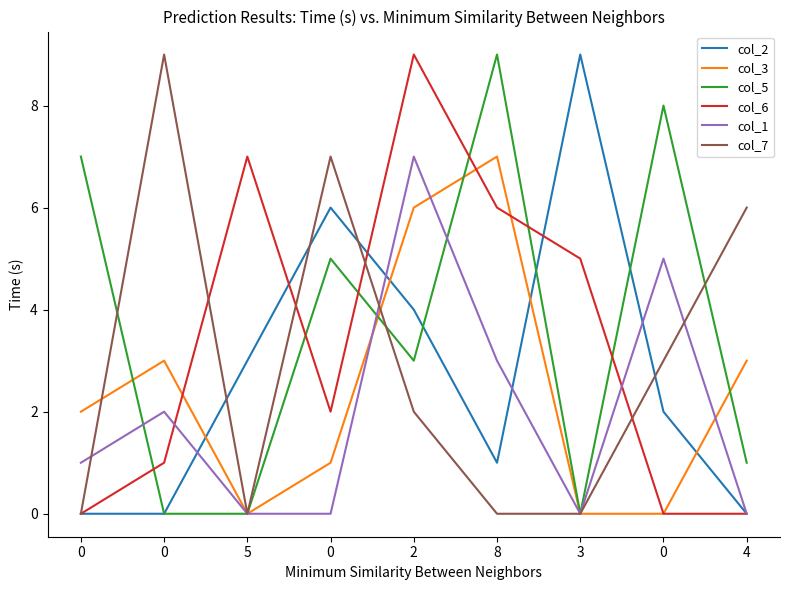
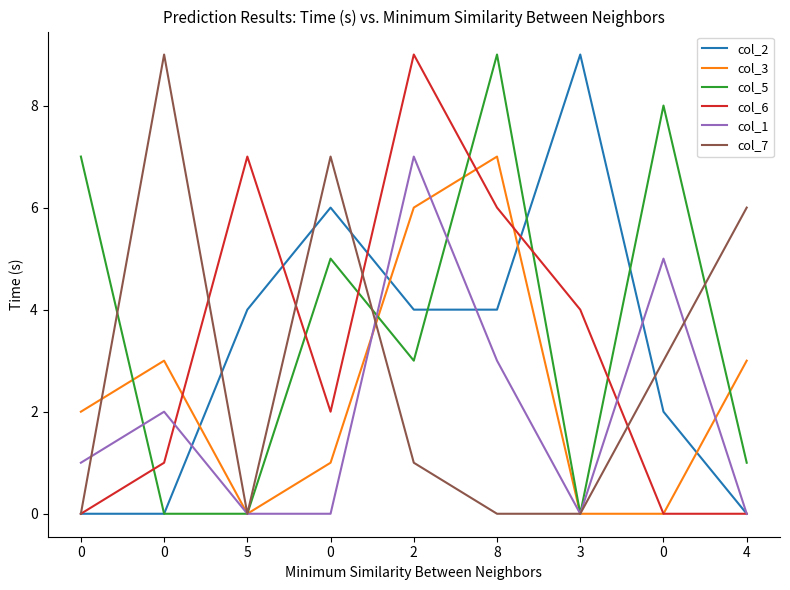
  {
    "col_2": {
-     "5": 3,
+     "5": 4,
      "2": 4,
-     "8": 1,
+     "8": 4,
      "3": 9
    },
    "col_3": {
      "2": 6,
      "8": 7,
      "4": 3
    },
    "col_5": {
      "2": 3,
      "8": 9,
      "4": 1
    },
    "col_6": {
      "5": 7,
      "2": 9,
      "8": 6,
-     "3": 5
+     "3": 4
    },
    "col_1": {
      "2": 7,
      "8": 3
    },
    "col_7": {
-     "2": 2,
+     "2": 1,
      "8": 0,
      "4": 6
    }
  }
